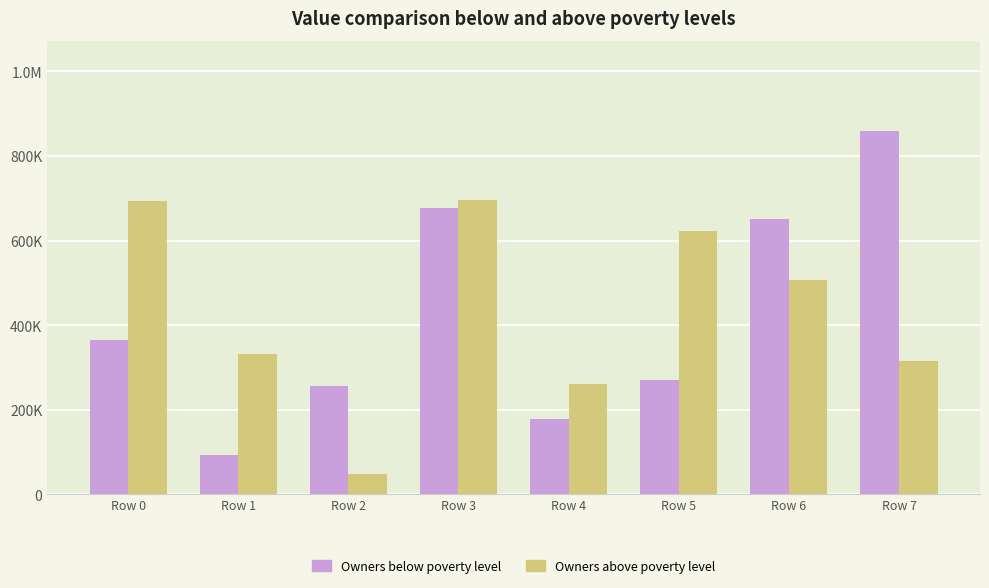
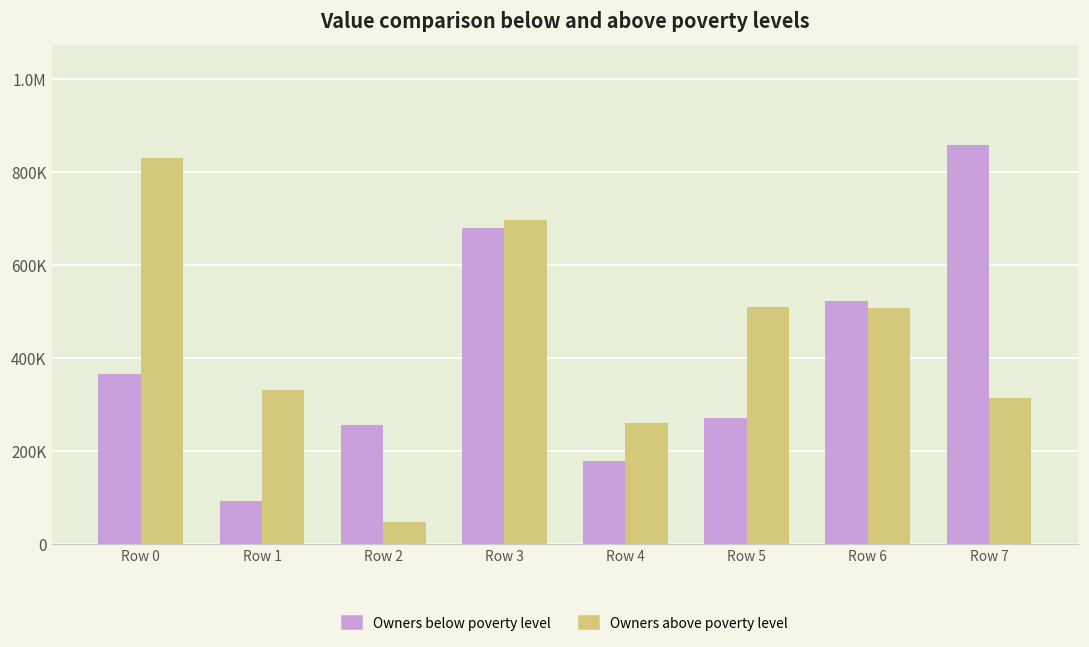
  {
    "Owners below poverty level": {
      "Row 0": 360000,
      "Row 1": 90000,
      "Row 2": 260000,
      "Row 3": 680000,
      "Row 4": 180000,
      "Row 5": 270000,
-     "Row 6": 650000,
+     "Row 6": 520000,
      "Row 7": 860000
    },
    "Owners above poverty level": {
-     "Row 0": 690000,
+     "Row 0": 830000,
      "Row 1": 330000,
      "Row 2": 50000,
      "Row 3": 700000,
      "Row 4": 260000,
-     "Row 5": 620000,
+     "Row 5": 510000,
      "Row 6": 510000,
      "Row 7": 310000
    }
  }
